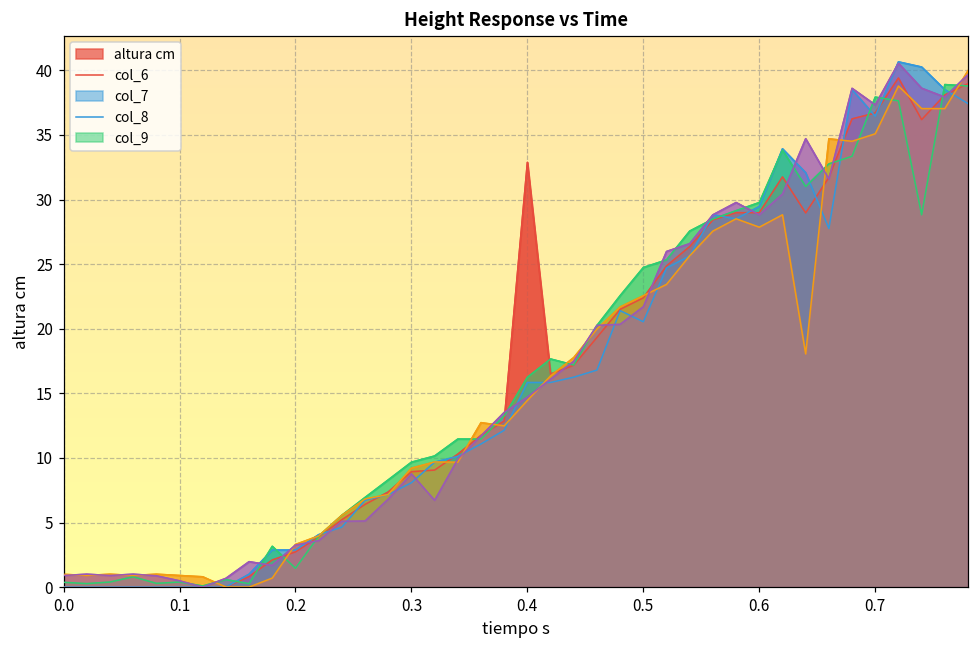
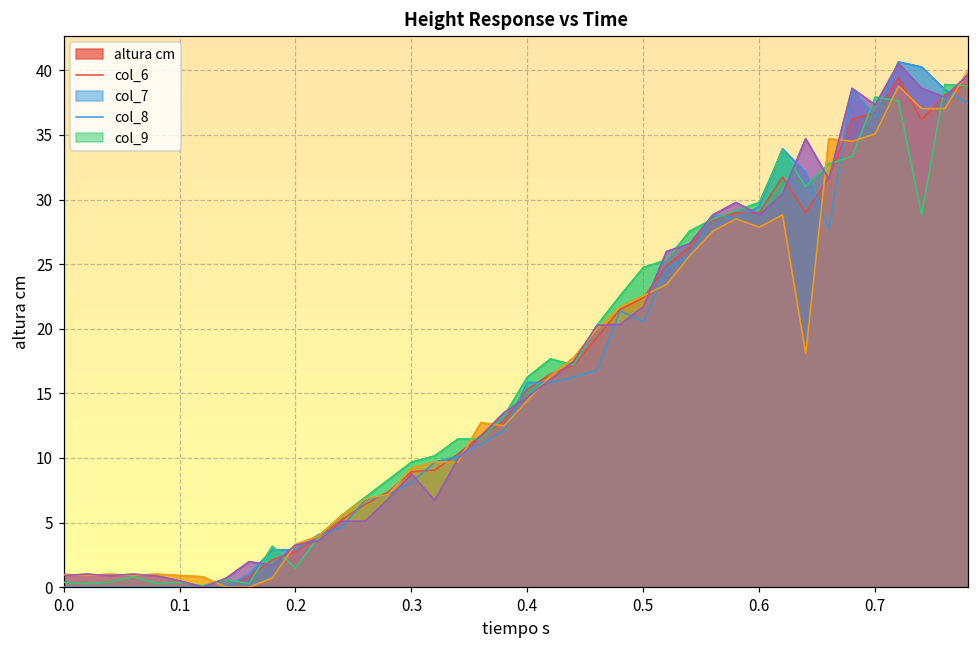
  {
    "altura cm": {
-     "0.4": 32.9,
+     "0.4": 15.3,
      "0.7": 36.7
    }
  }
